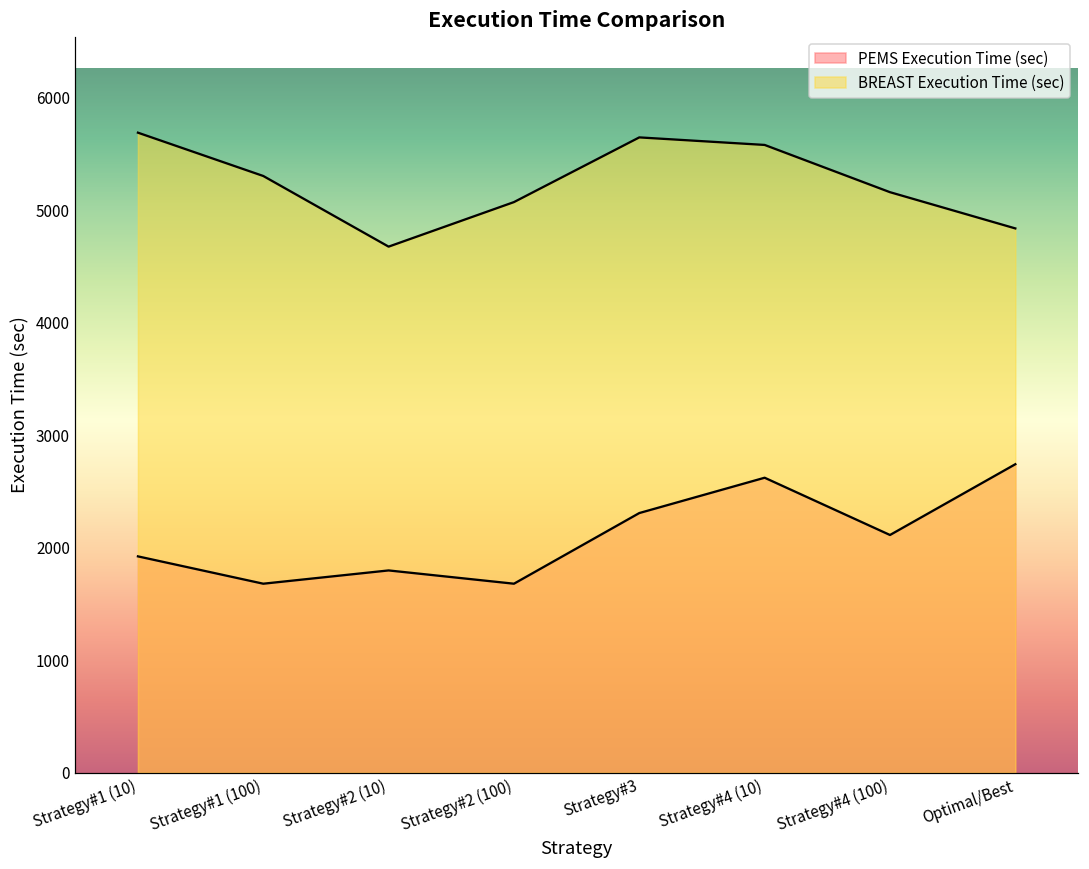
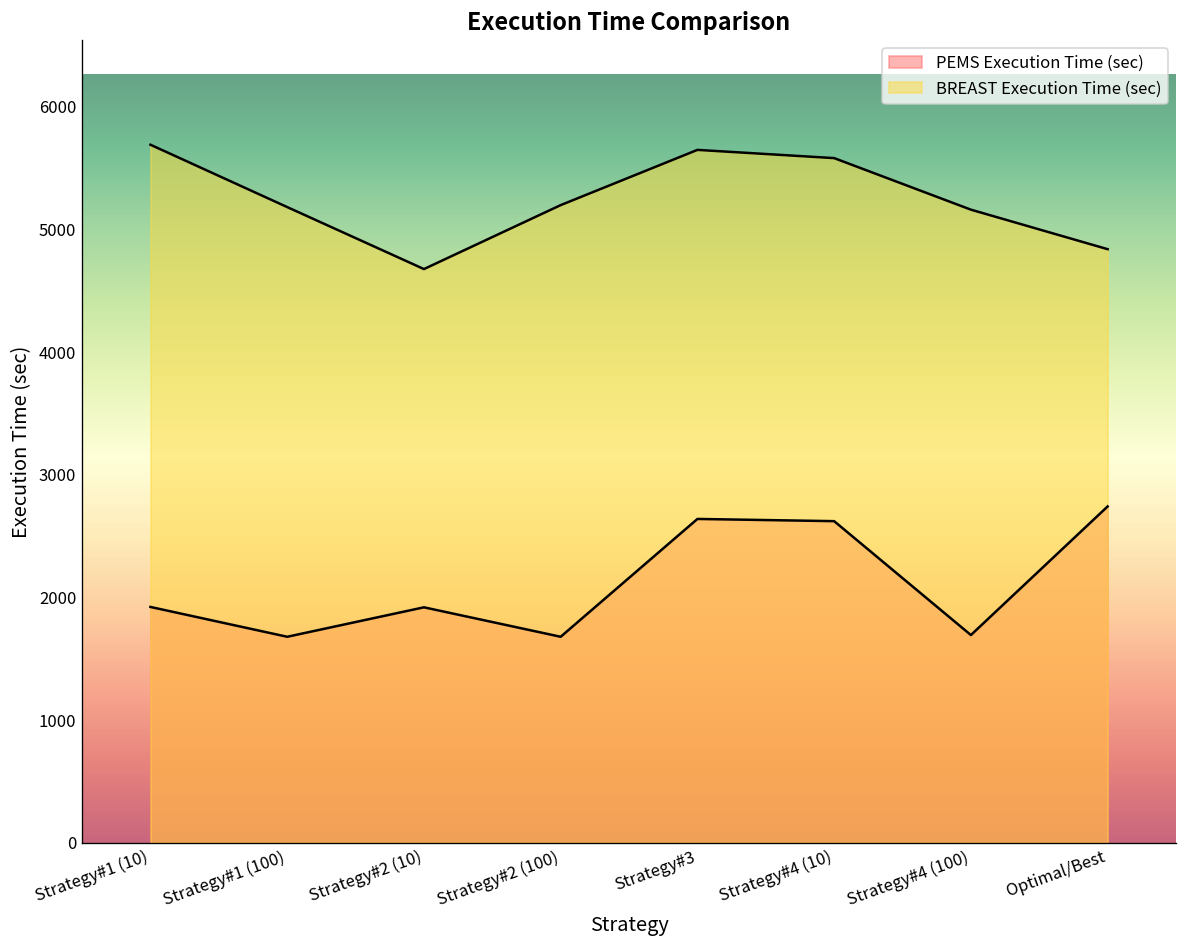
  {
    "PEMS Execution Time (sec)": {
      "Strategy#1 (10)": 1920,
      "Strategy#1 (100)": 1680,
-     "Strategy#2 (10)": 1800,
+     "Strategy#2 (10)": 1920,
      "Strategy#2 (100)": 1680,
-     "Strategy#3": 2310,
+     "Strategy#3": 2640,
      "Strategy#4 (10)": 2620,
-     "Strategy#4 (100)": 2110,
+     "Strategy#4 (100)": 1690,
      "Optimal/Best": 2740
    },
    "BREAST Execution Time (sec)": {
      "Strategy#1 (10)": 5690,
-     "Strategy#1 (100)": 5300,
+     "Strategy#1 (100)": 5180,
      "Strategy#2 (10)": 4680,
-     "Strategy#2 (100)": 5070,
+     "Strategy#2 (100)": 5200,
      "Strategy#3": 5650,
      "Strategy#4 (10)": 5580,
      "Strategy#4 (100)": 5160,
      "Optimal/Best": 4840
    }
  }
